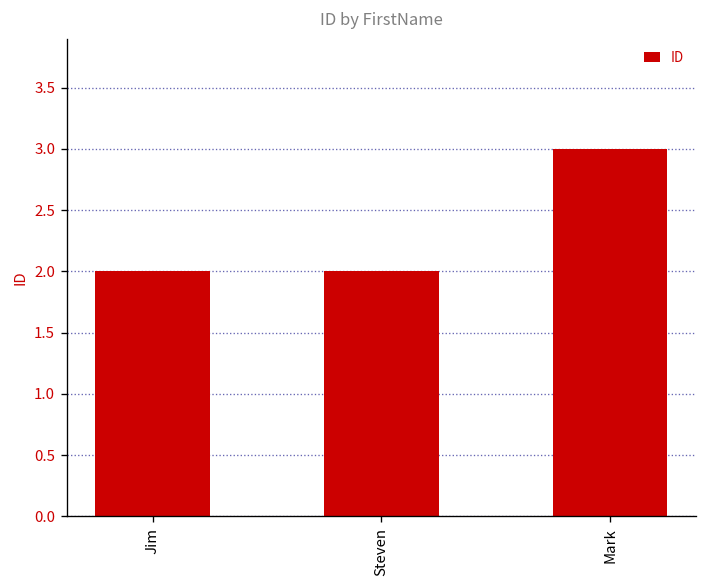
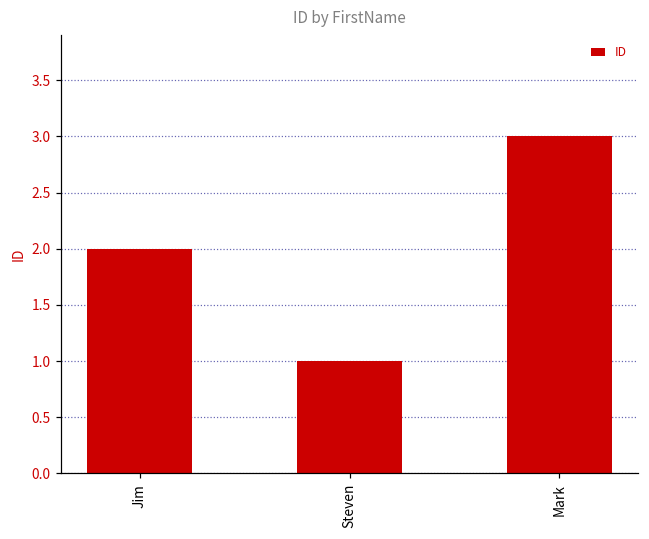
  {
    "Jim": 2,
-   "Steven": 2,
+   "Steven": 1,
    "Mark": 3
  }
